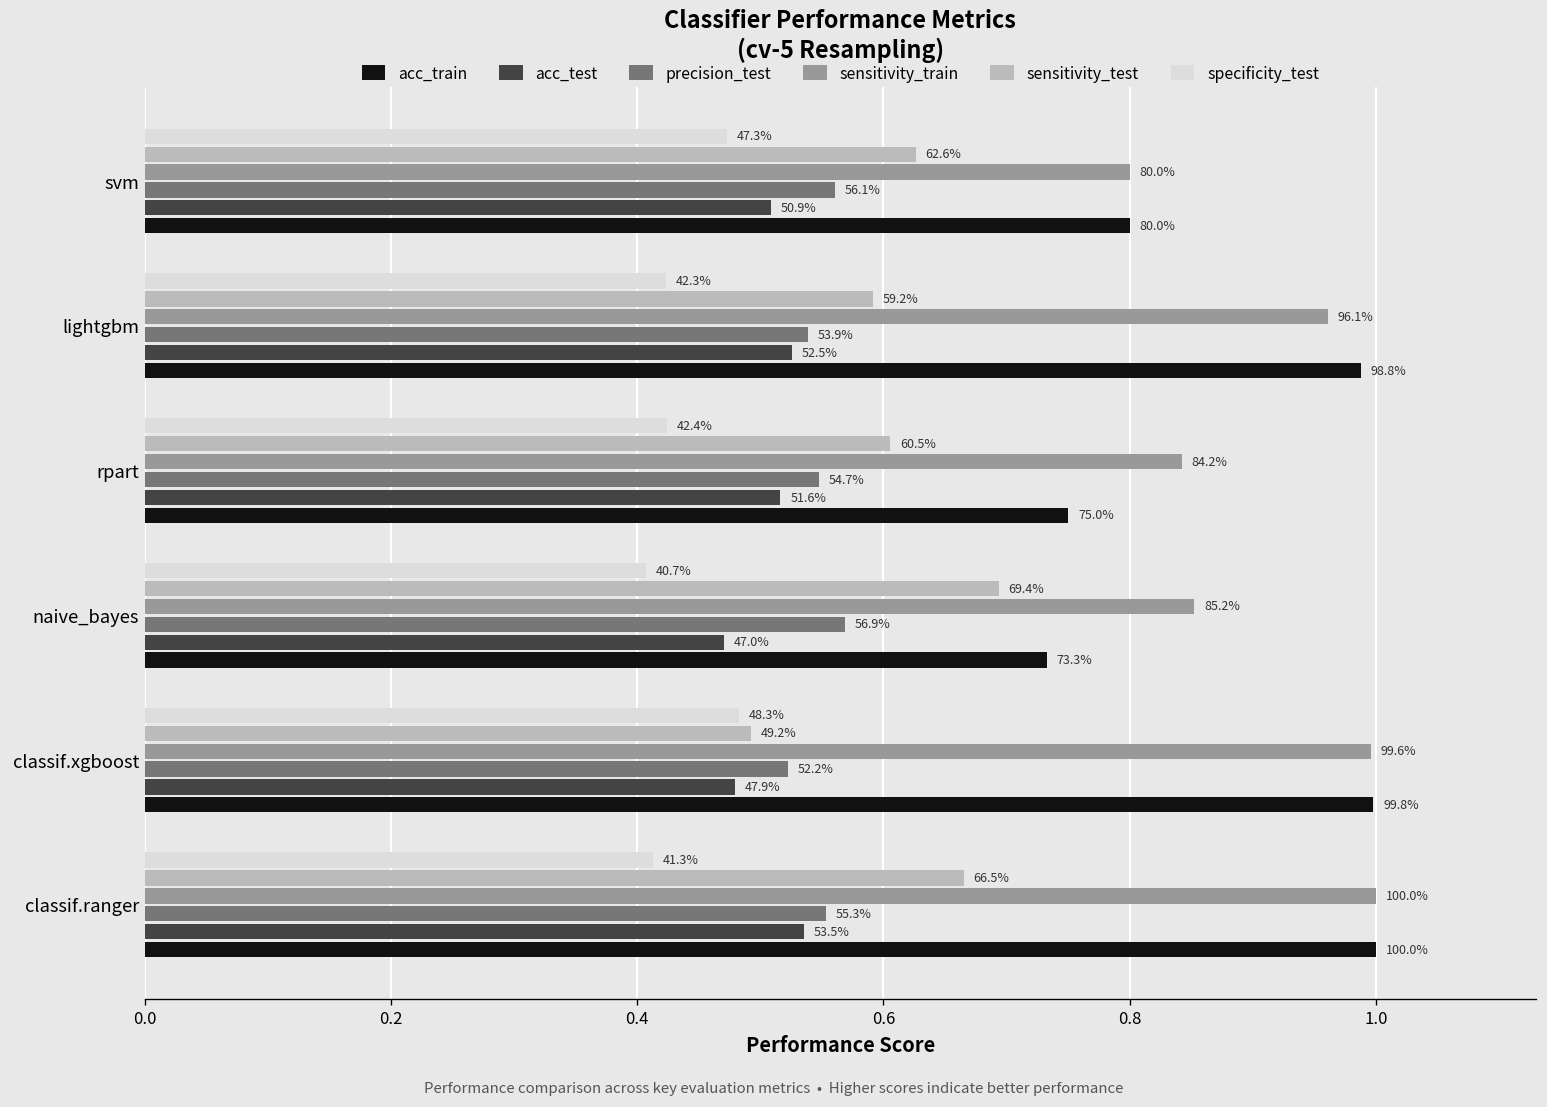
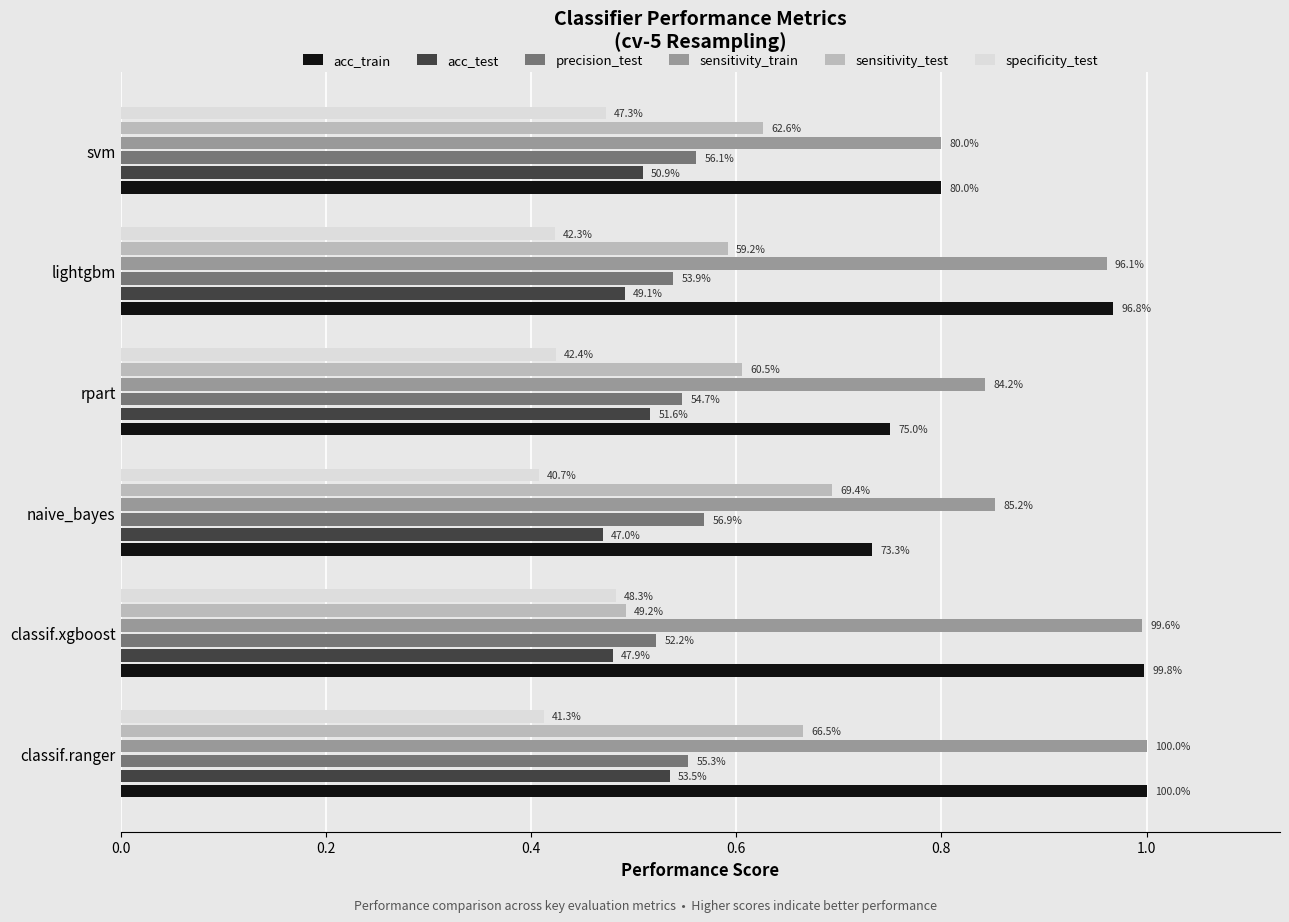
  {
    "acc_train": {
      "svm": "80.0%",
-     "lightgbm": "98.8%",
+     "lightgbm": "96.8%",
      "rpart": "75.0%",
      "naive_bayes": "73.3%",
      "classif.xgboost": "99.8%",
      "classif.ranger": "100.0%"
    },
    "acc_test": {
      "svm": "50.9%",
-     "lightgbm": "52.5%",
+     "lightgbm": "49.1%",
      "rpart": "51.6%",
      "naive_bayes": "47.0%",
      "classif.xgboost": "47.9%",
      "classif.ranger": "53.5%"
    }
  }
